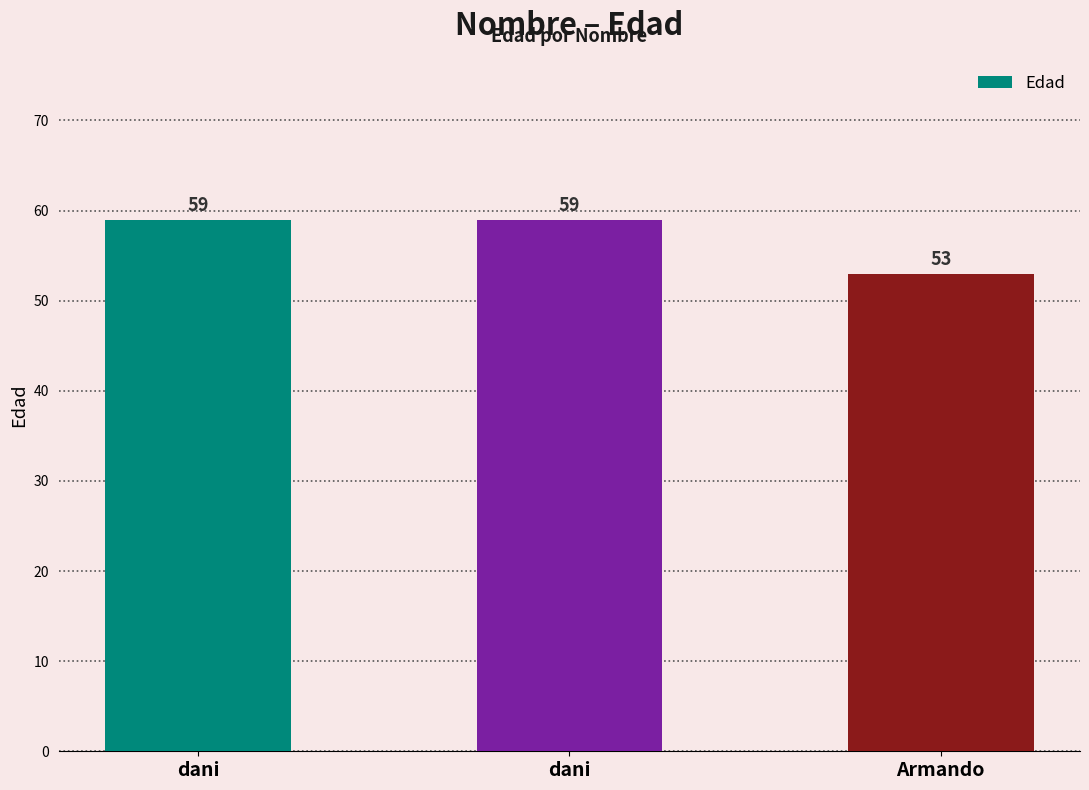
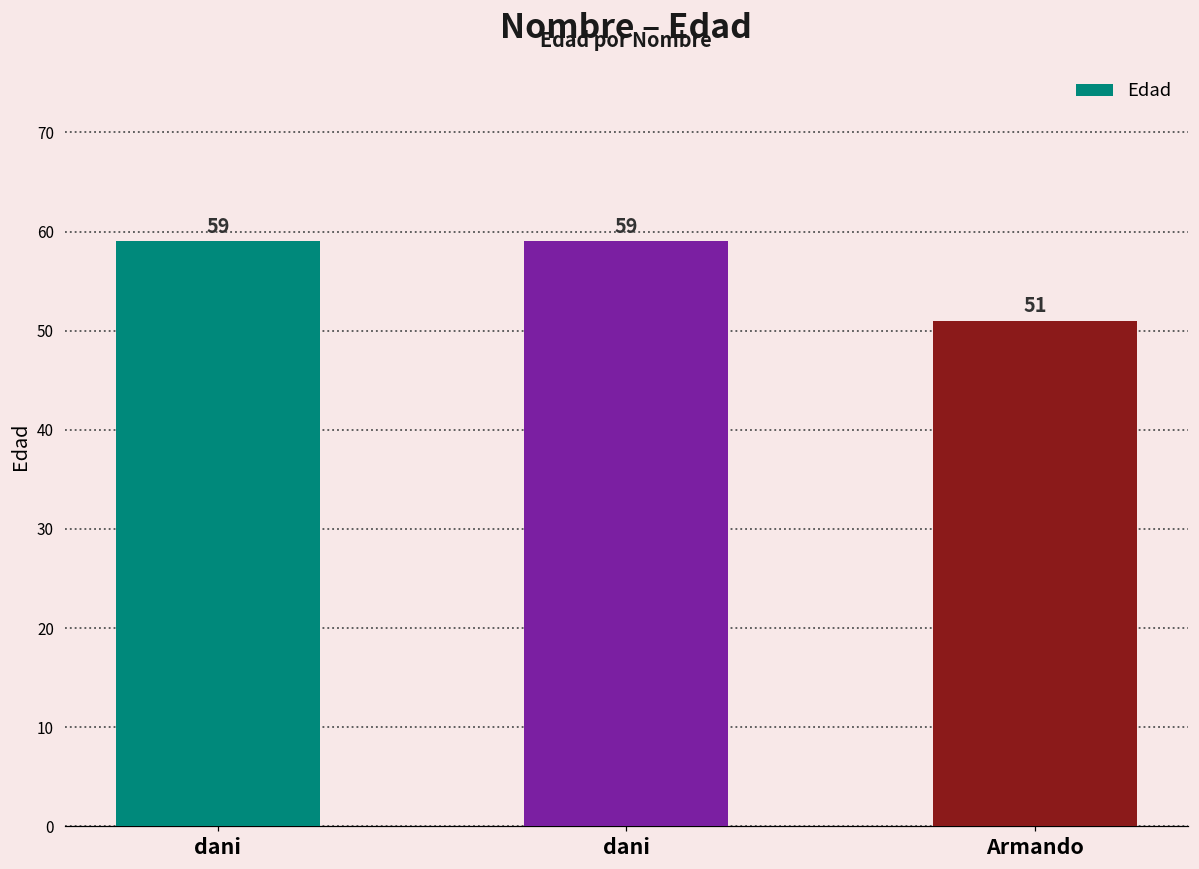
  {
-   "Armando": 53
+   "Armando": 51
  }
